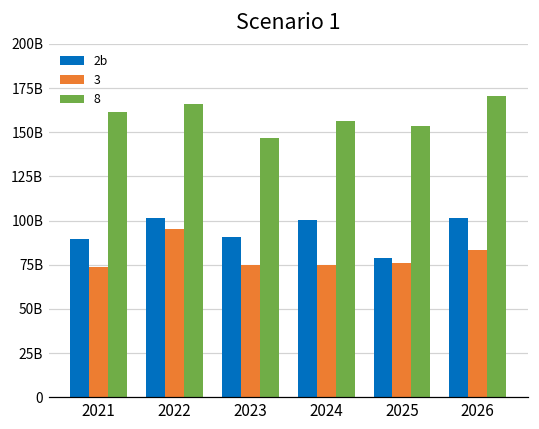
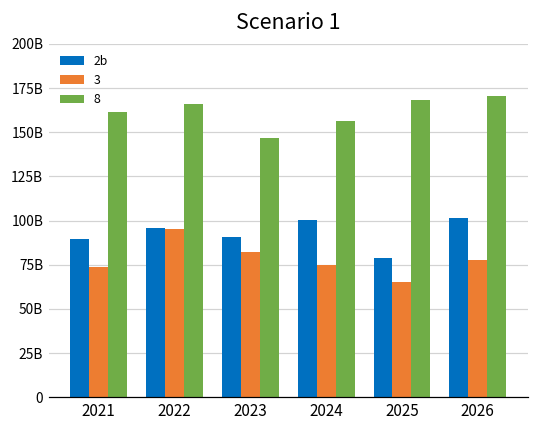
  {
    "2b": {
      "2021": 89000000000,
-     "2022": 101000000000,
+     "2022": 96000000000,
      "2023": 91000000000,
      "2024": 100000000000,
      "2025": 79000000000,
      "2026": 101000000000
    },
    "3": {
      "2021": 73000000000,
      "2022": 95000000000,
-     "2023": 75000000000,
+     "2023": 82000000000,
      "2024": 75000000000,
-     "2025": 76000000000,
-     "2026": 83000000000
+     "2025": 65000000000,
+     "2026": 78000000000
    },
    "8": {
      "2021": 162000000000,
      "2022": 166000000000,
      "2023": 147000000000,
      "2024": 156000000000,
-     "2025": 153000000000,
+     "2025": 168000000000,
      "2026": 171000000000
    }
  }
